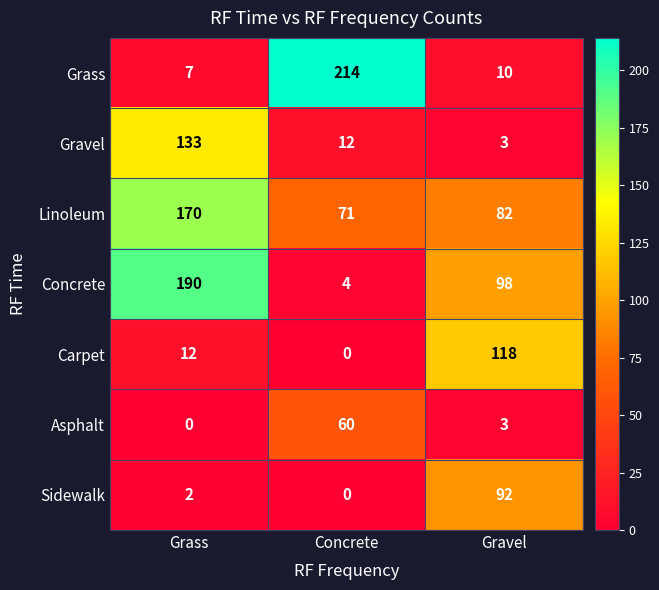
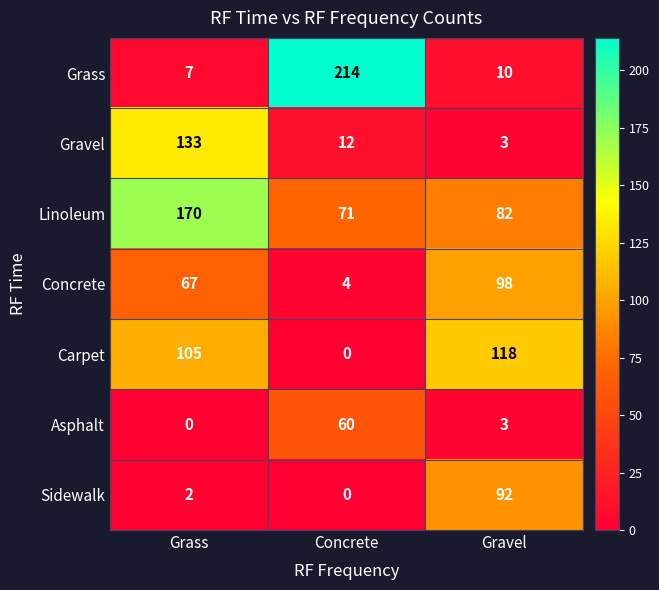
  {
    "Grass": {
      "Grass": 7,
      "Concrete": 214,
      "Gravel": 10
    },
    "Gravel": {
      "Grass": 133,
      "Concrete": 12,
      "Gravel": 3
    },
    "Linoleum": {
      "Grass": 170,
      "Concrete": 71,
      "Gravel": 82
    },
    "Concrete": {
-     "Grass": 190,
+     "Grass": 67,
      "Concrete": 4,
      "Gravel": 98
    },
    "Carpet": {
-     "Grass": 12,
+     "Grass": 105,
      "Concrete": 0,
      "Gravel": 118
    },
    "Asphalt": {
      "Grass": 0,
      "Concrete": 60,
      "Gravel": 3
    },
    "Sidewalk": {
      "Grass": 2,
      "Concrete": 0,
      "Gravel": 92
    }
  }
